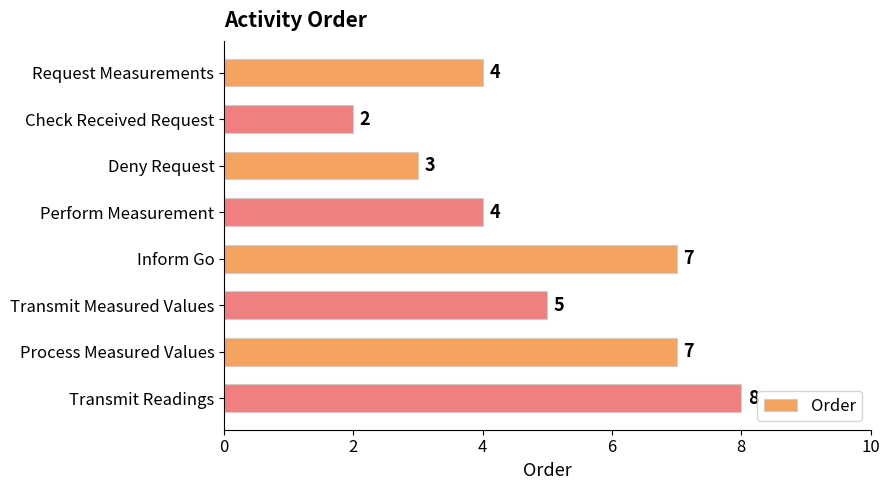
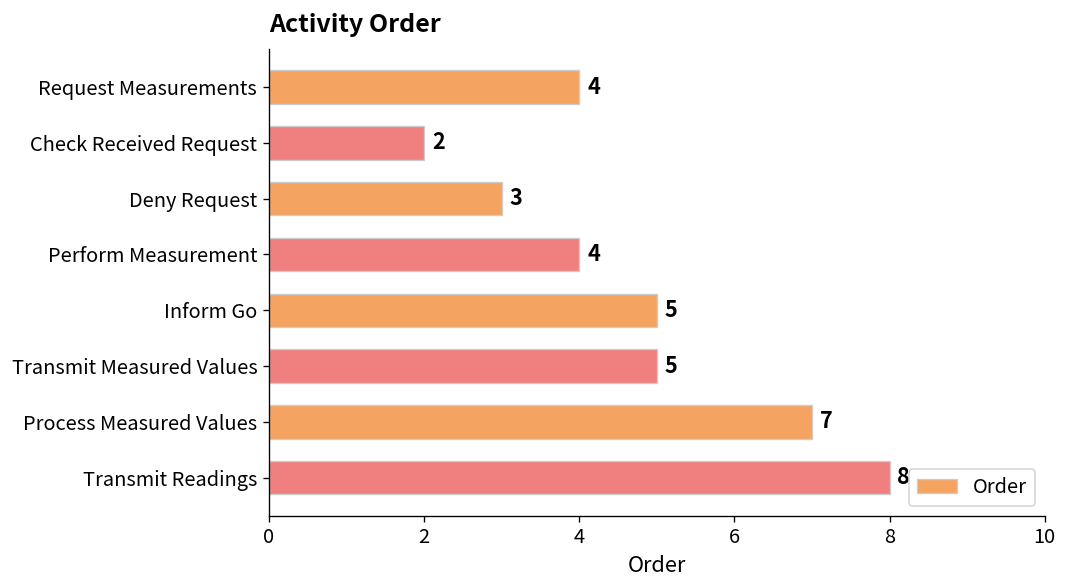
  {
    "Request Measurements": 4,
    "Check Received Request": 2,
    "Deny Request": 3,
    "Perform Measurement": 4,
-   "Inform Go": 7,
+   "Inform Go": 5,
    "Transmit Measured Values": 5,
    "Process Measured Values": 7
  }
